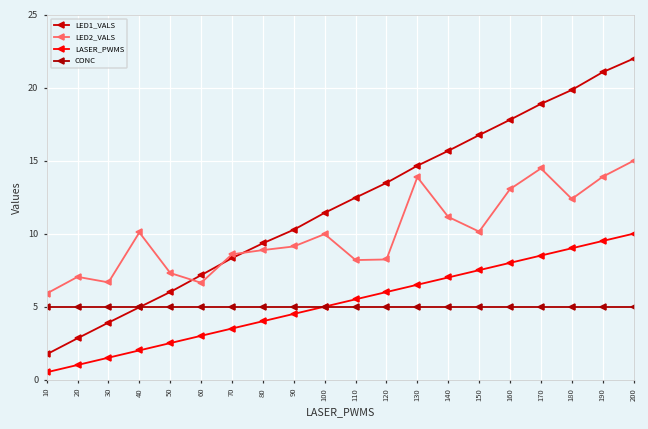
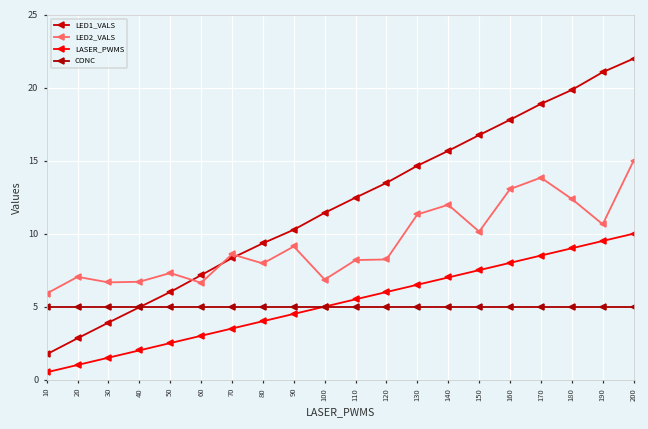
  {
    "LED2_VALS": {
      "10": 5.9,
      "20": 7.0,
      "30": 6.7,
-     "40": 10.1,
+     "40": 6.7,
      "50": 7.3,
      "60": 6.6,
      "70": 8.6,
-     "80": 8.9,
+     "80": 8.0,
      "90": 9.1,
-     "100": 10.0,
+     "100": 6.9,
      "110": 8.2,
      "120": 8.2,
-     "130": 13.9,
-     "140": 11.1,
+     "130": 11.3,
+     "140": 12.0,
      "150": 10.1,
      "160": 13.1,
-     "170": 14.5,
+     "170": 13.8,
      "180": 12.4,
-     "190": 13.9,
+     "190": 10.6,
      "200": 15.0
    }
  }
